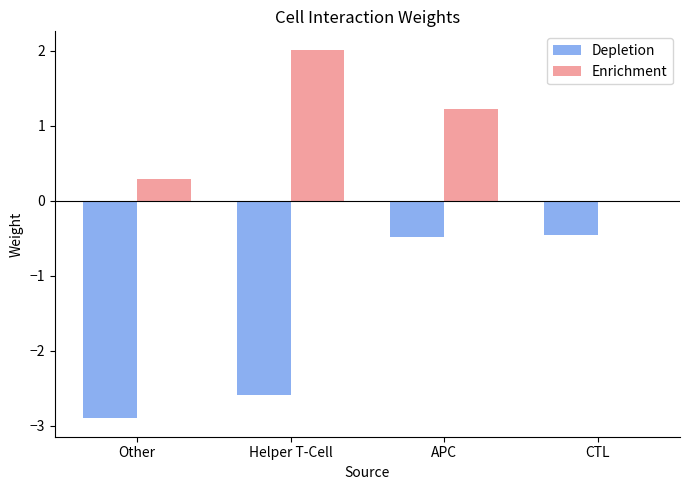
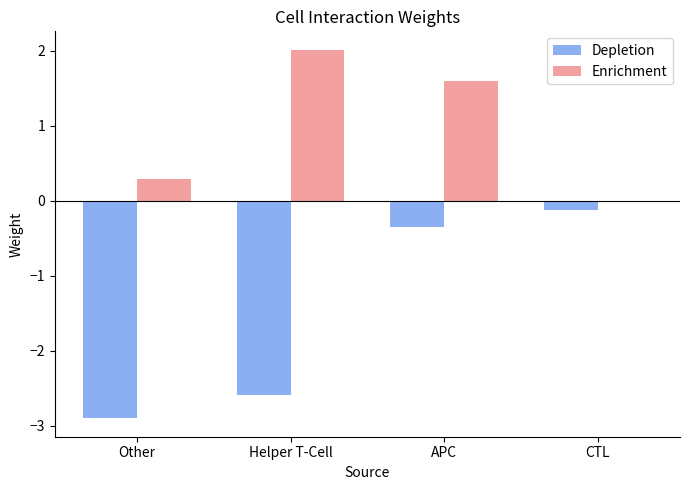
  {
    "Depletion": {
      "Other": -2.9,
      "Helper T-Cell": -2.6,
-     "APC": -0.5,
-     "CTL": -0.5
+     "APC": -0.4,
+     "CTL": -0.1
    },
    "Enrichment": {
      "Other": 0.3,
      "Helper T-Cell": 2.0,
-     "APC": 1.2,
+     "APC": 1.6,
      "CTL": 0.0
    }
  }
